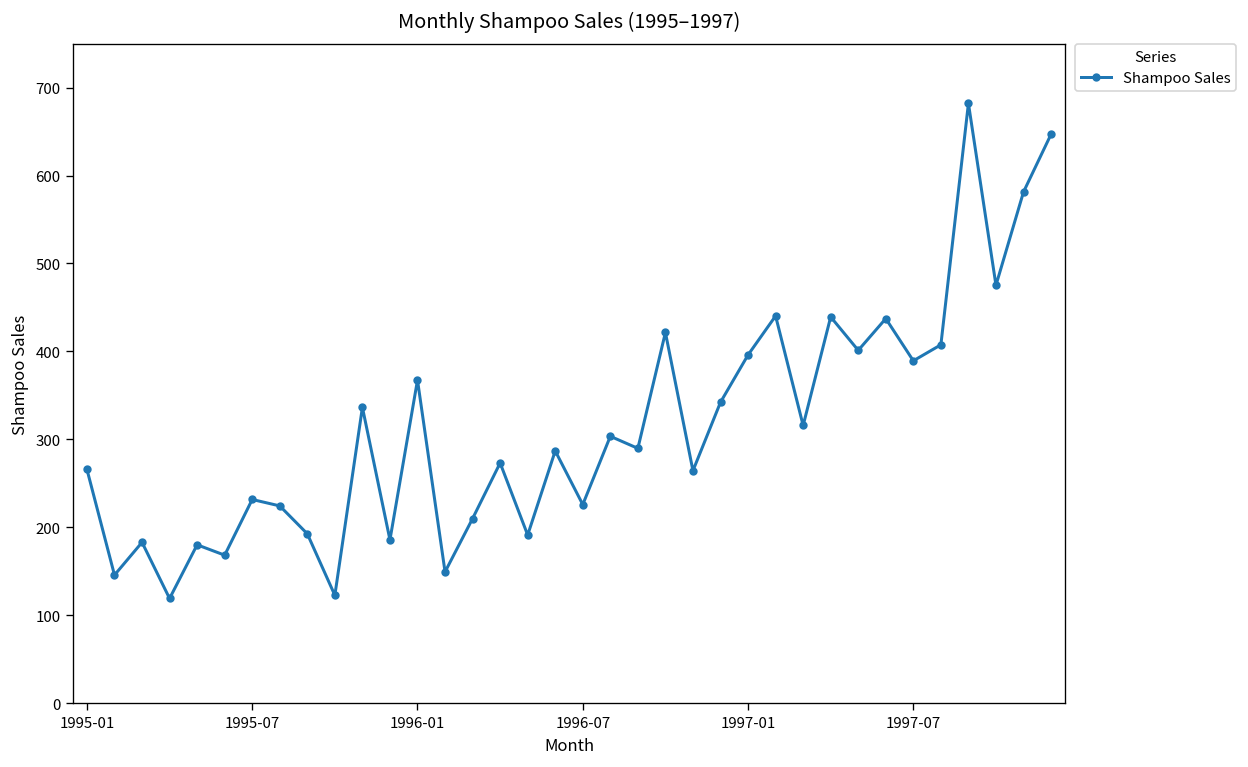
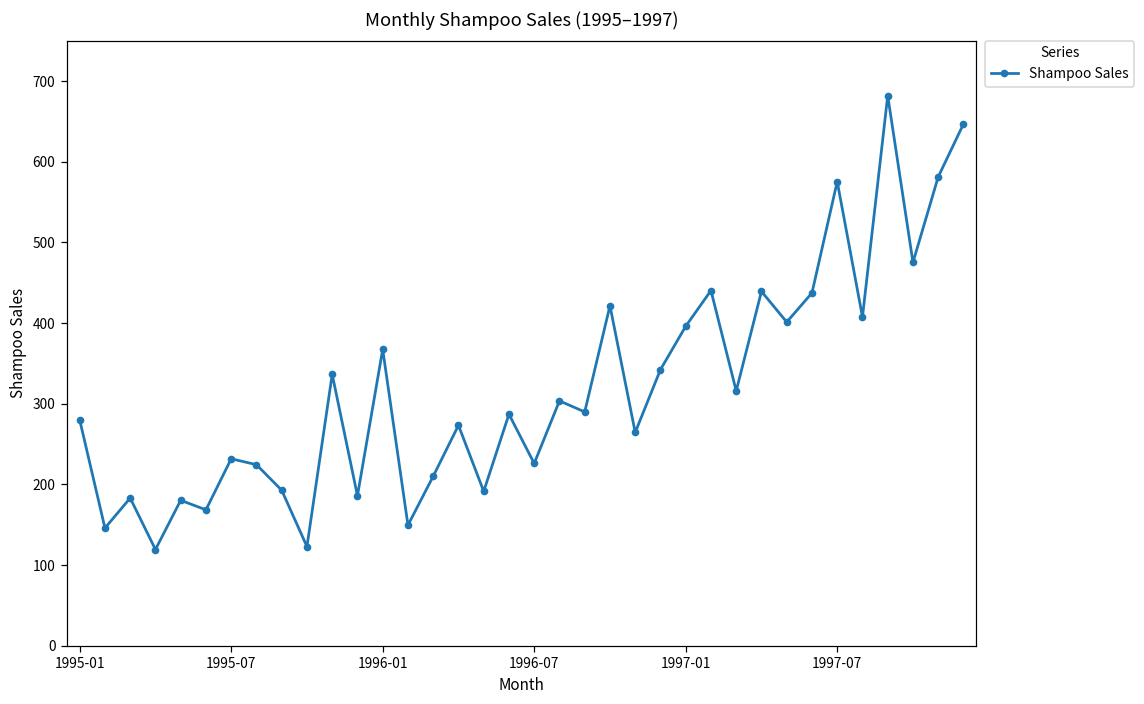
  {
-   "1995-01": 270,
+   "1995-01": 280,
    "1995-07": 230,
    "1996-01": 370,
    "1996-07": 230,
    "1997-01": 400,
-   "1997-07": 390
+   "1997-07": 580
  }
